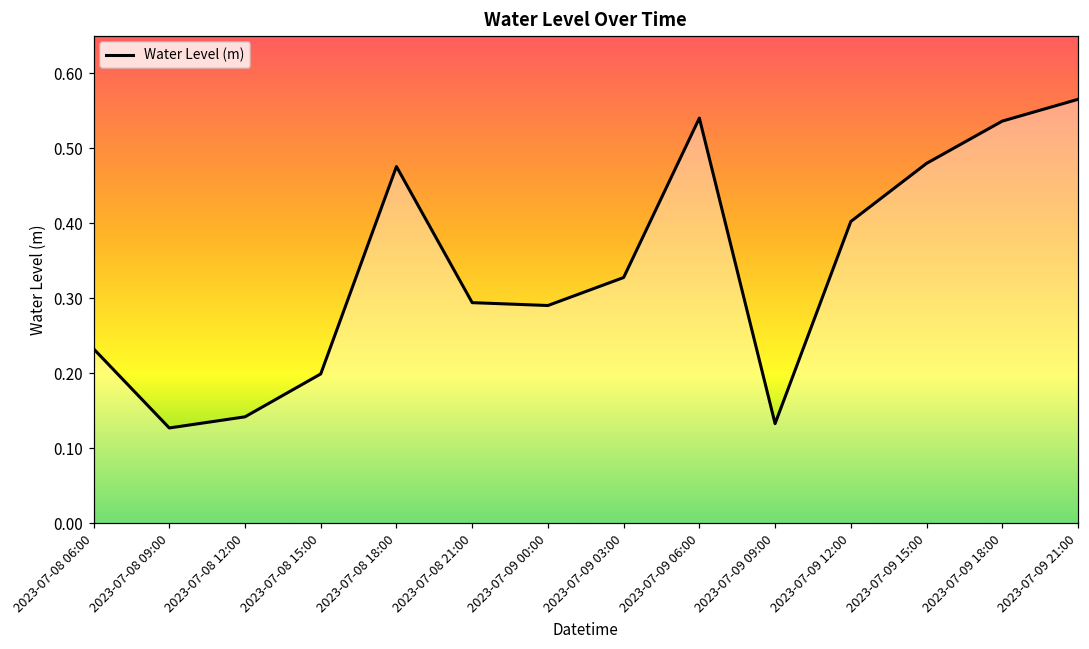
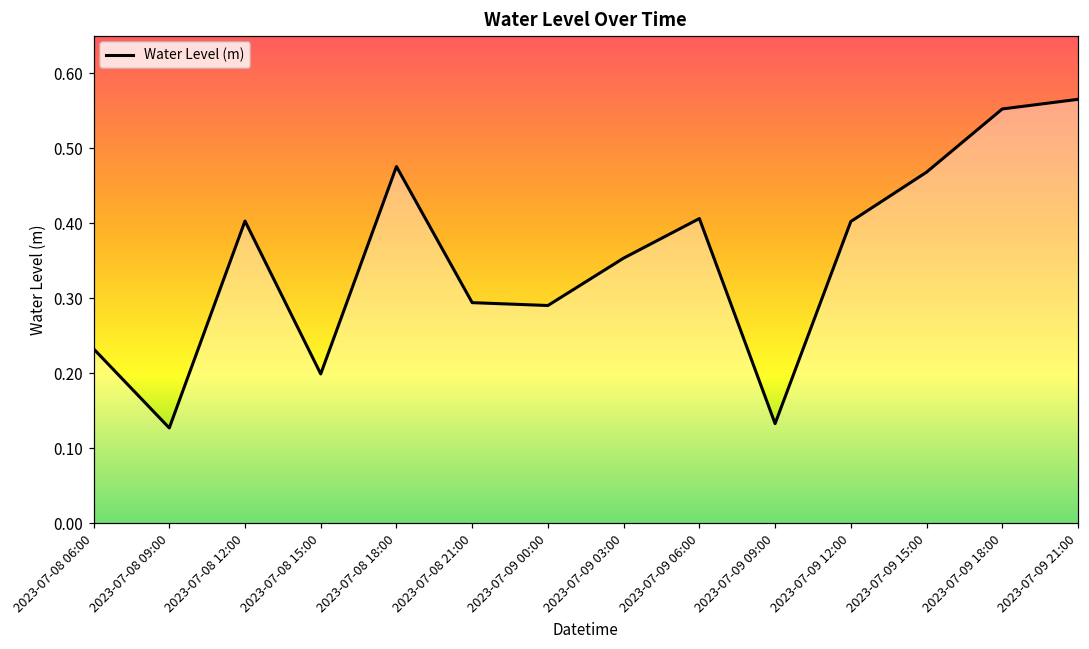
  {
    "2023-07-08 06:00": 0.23,
    "2023-07-08 09:00": 0.13,
-   "2023-07-08 12:00": 0.14,
+   "2023-07-08 12:00": 0.40,
    "2023-07-08 15:00": 0.20,
    "2023-07-08 18:00": 0.48,
    "2023-07-08 21:00": 0.29,
    "2023-07-09 00:00": 0.29,
-   "2023-07-09 03:00": 0.33,
-   "2023-07-09 06:00": 0.54,
+   "2023-07-09 03:00": 0.35,
+   "2023-07-09 06:00": 0.41,
    "2023-07-09 09:00": 0.13,
    "2023-07-09 12:00": 0.40,
-   "2023-07-09 15:00": 0.48,
-   "2023-07-09 18:00": 0.54,
+   "2023-07-09 15:00": 0.47,
+   "2023-07-09 18:00": 0.55,
    "2023-07-09 21:00": 0.57
  }
